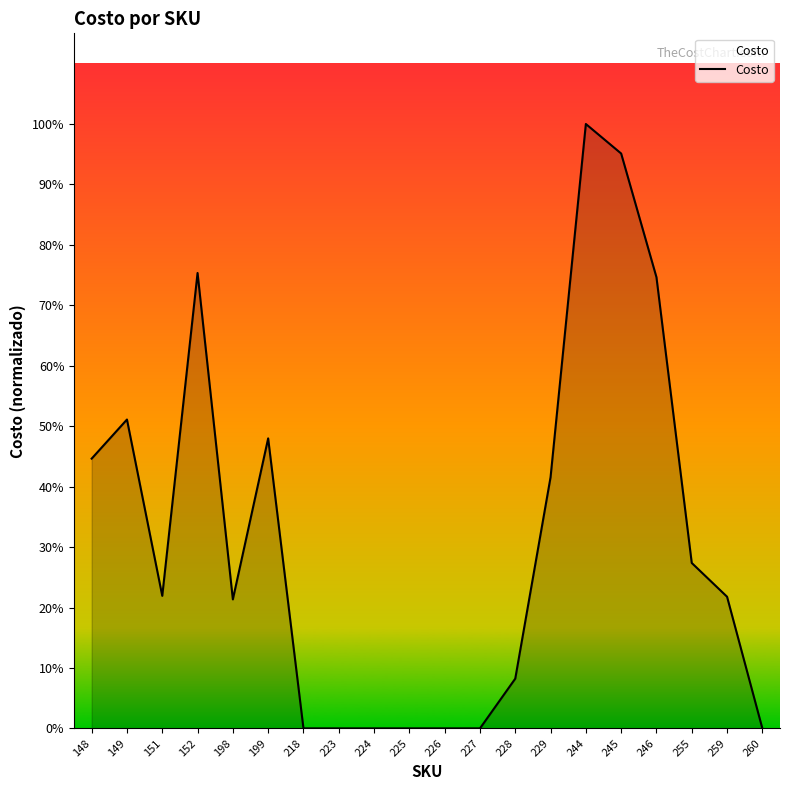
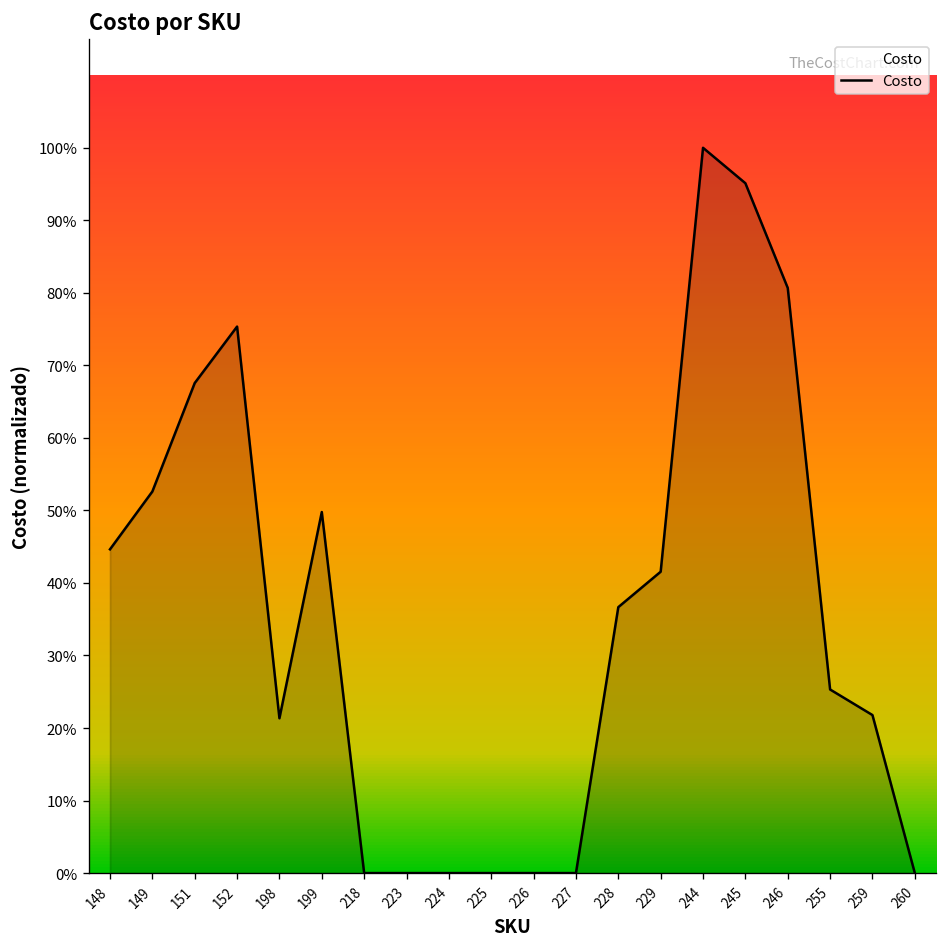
  {
    "148": "45%",
-   "149": "51%",
-   "151": "22%",
+   "149": "53%",
+   "151": "68%",
    "152": "75%",
    "198": "21%",
-   "199": "48%",
+   "199": "50%",
    "218": "0%",
    "223": "0%",
    "224": "0%",
    "225": "0%",
    "226": "0%",
    "227": "0%",
-   "228": "8%",
+   "228": "37%",
    "229": "42%",
    "244": "100%",
    "245": "95%",
-   "246": "75%",
-   "255": "27%",
+   "246": "81%",
+   "255": "25%",
    "259": "22%",
    "260": "0%"
  }
